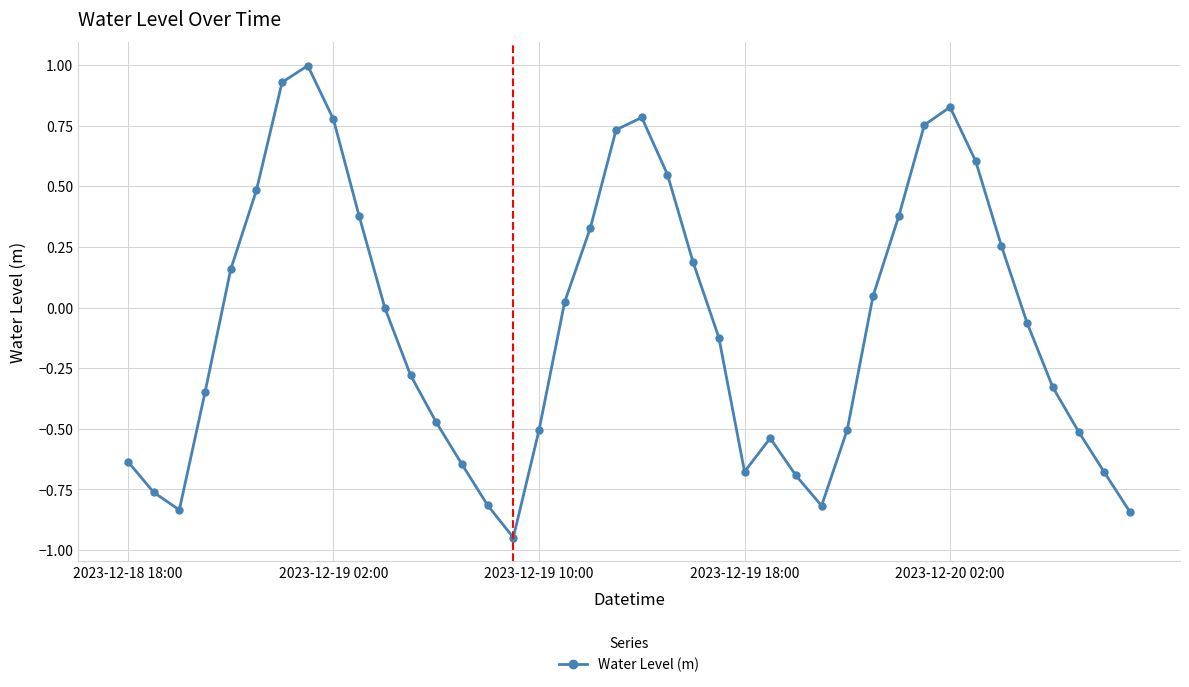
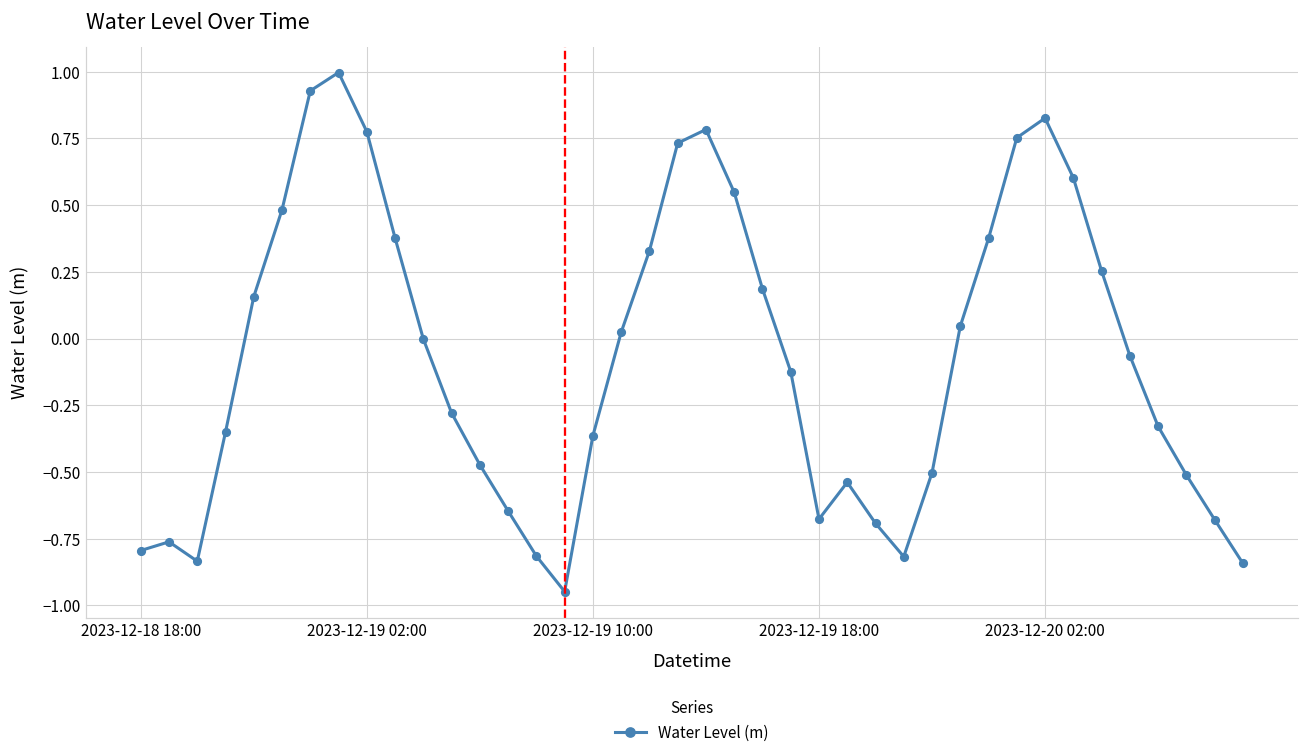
  {
-   "2023-12-18 18:00": -0.64,
+   "2023-12-18 18:00": -0.79,
    "2023-12-19 02:00": 0.78,
-   "2023-12-19 10:00": -0.51,
+   "2023-12-19 10:00": -0.36,
    "2023-12-19 18:00": -0.68,
    "2023-12-20 02:00": 0.83
  }
